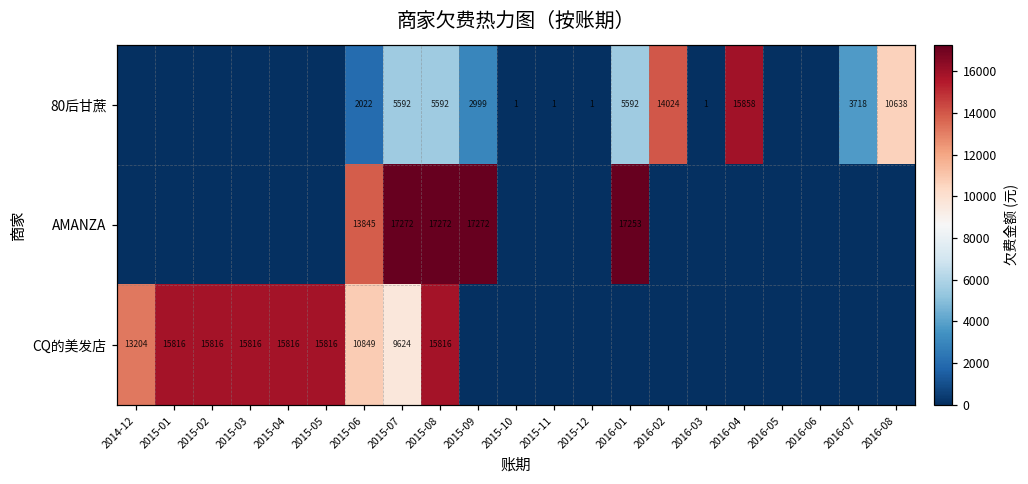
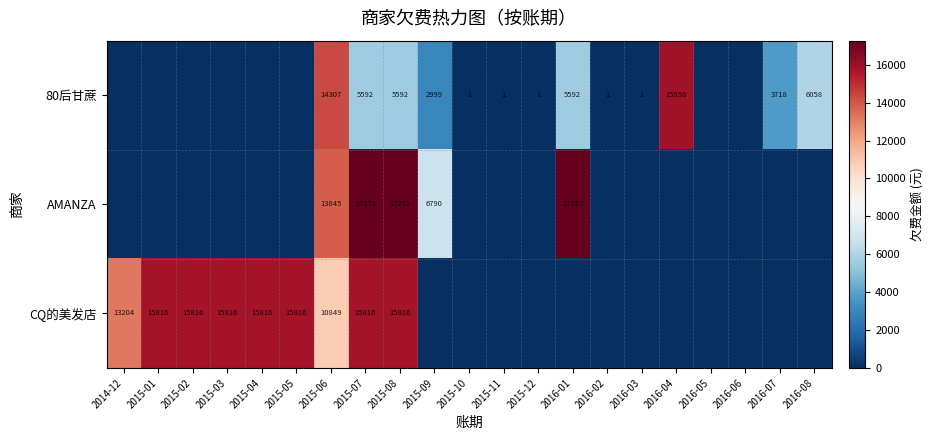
  {
    "80后甘蔗": {
-     "2015-06": 2022,
+     "2015-06": 14307,
      "2015-07": 5592,
      "2015-08": 5592,
      "2015-09": 2999,
      "2015-10": 1,
      "2015-11": 1,
      "2015-12": 1,
      "2016-01": 5592,
-     "2016-02": 14024,
+     "2016-02": 1,
      "2016-03": 1,
      "2016-04": 15858,
      "2016-07": 3718,
-     "2016-08": 10638
+     "2016-08": 6058
    },
    "AMANZA": {
      "2015-06": 13845,
      "2015-07": 17272,
      "2015-08": 17272,
-     "2015-09": 17272,
+     "2015-09": 6790,
      "2016-01": 17253
    },
    "CQ的美发店": {
      "2014-12": 13204,
      "2015-01": 15816,
      "2015-02": 15816,
      "2015-03": 15816,
      "2015-04": 15816,
      "2015-05": 15816,
      "2015-06": 10849,
-     "2015-07": 9624,
+     "2015-07": 15816,
      "2015-08": 15816
    }
  }
